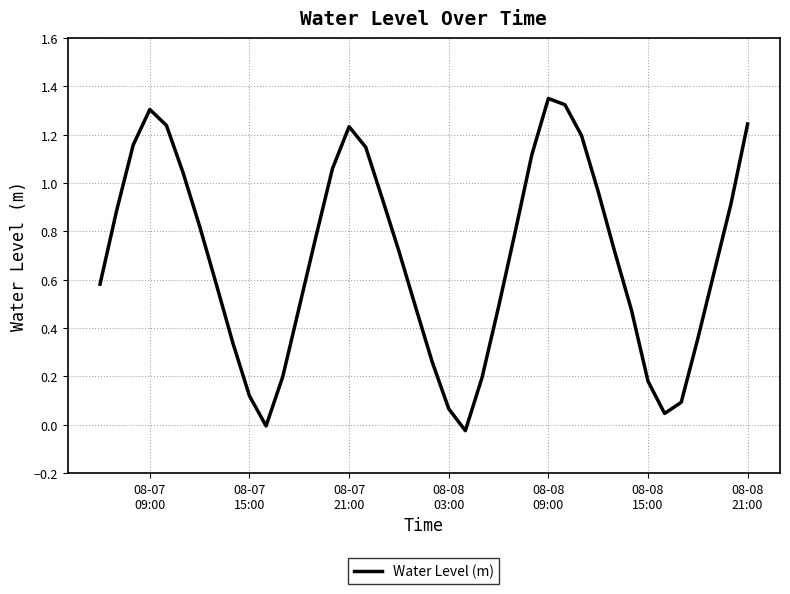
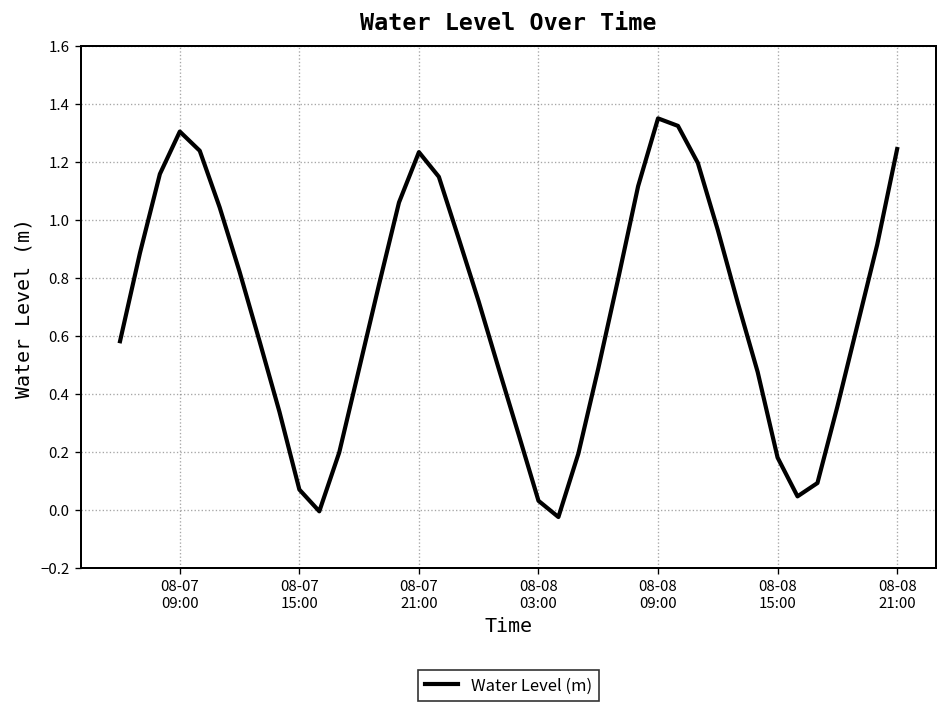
  {
    "08-07 09:00": 1.30,
-   "08-07 15:00": 0.12,
+   "08-07 15:00": 0.07,
    "08-07 21:00": 1.23,
-   "08-08 03:00": 0.07,
+   "08-08 03:00": 0.03,
    "08-08 09:00": 1.35,
    "08-08 15:00": 0.18,
    "08-08 21:00": 1.24
  }
